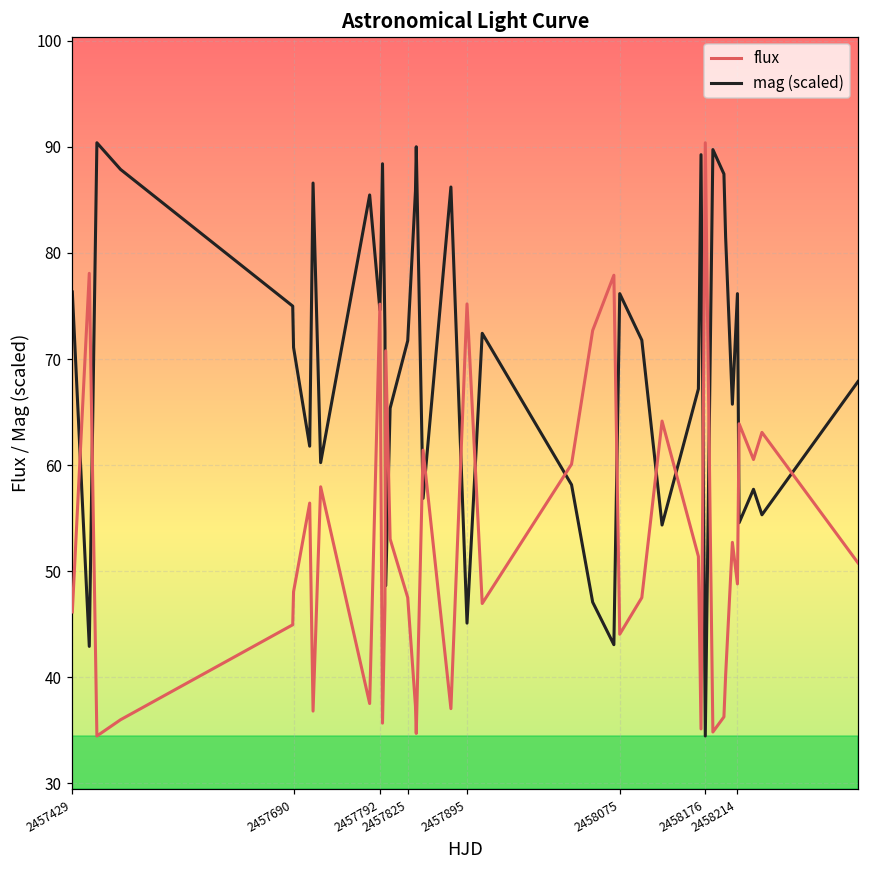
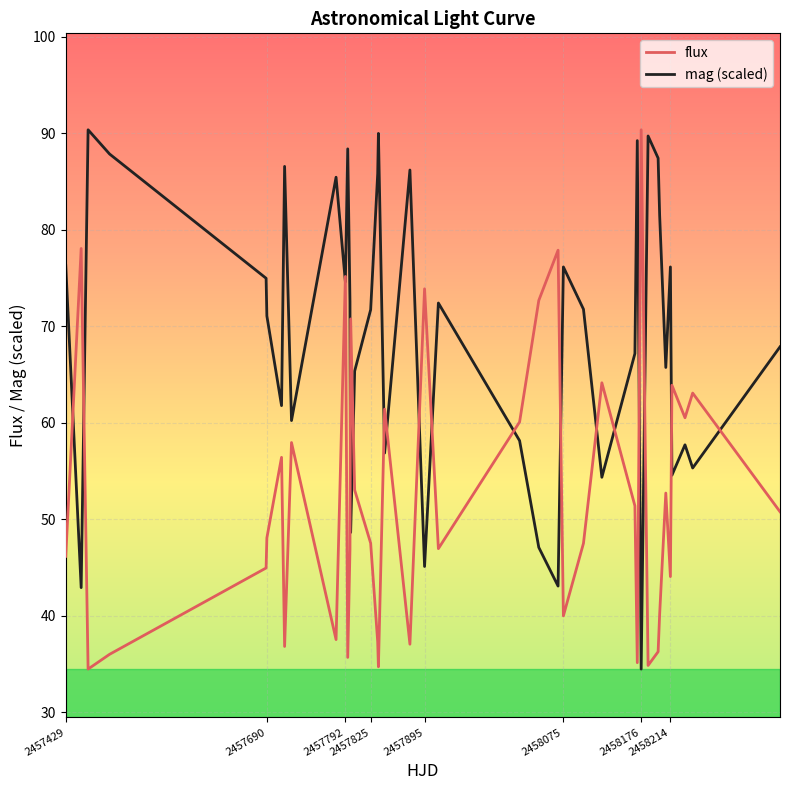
  {
    "flux": {
      "2457429": 46,
      "2457690": 48,
      "2457792": 75,
      "2457825": 48,
-     "2457895": 75,
-     "2458075": 44,
+     "2457895": 74,
+     "2458075": 40,
      "2458176": 90,
-     "2458214": 49
+     "2458214": 44
    },
    "mag (scaled)": {
      "2457429": 76,
      "2457690": 71,
      "2457792": 75,
      "2457825": 72,
      "2457895": 45,
      "2458075": 76,
      "2458214": 76
    }
  }
